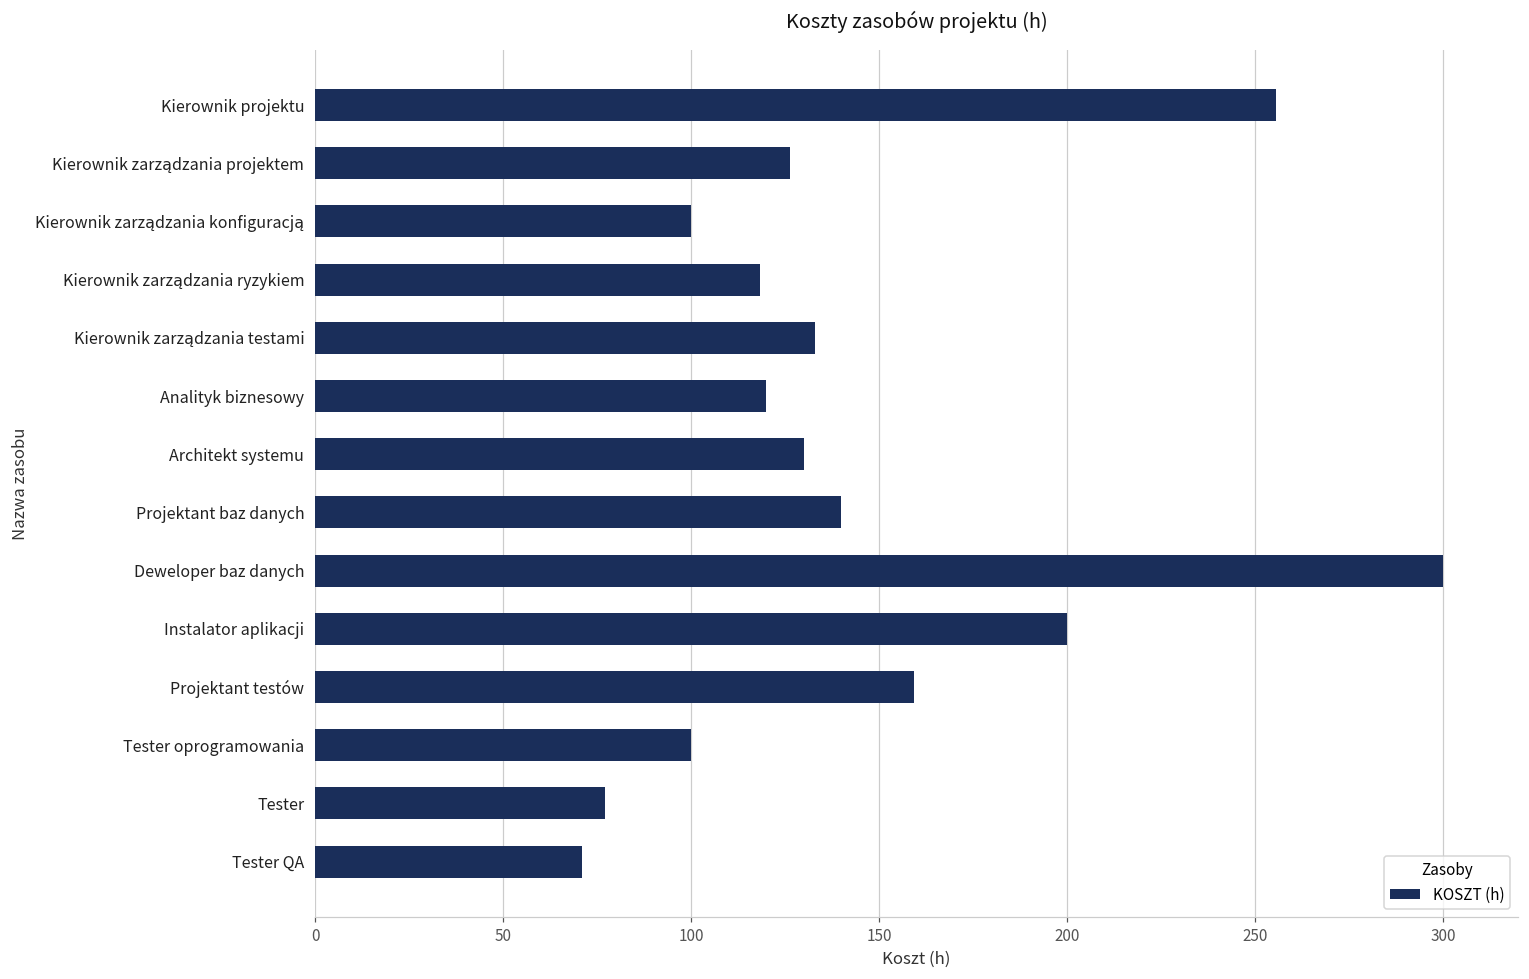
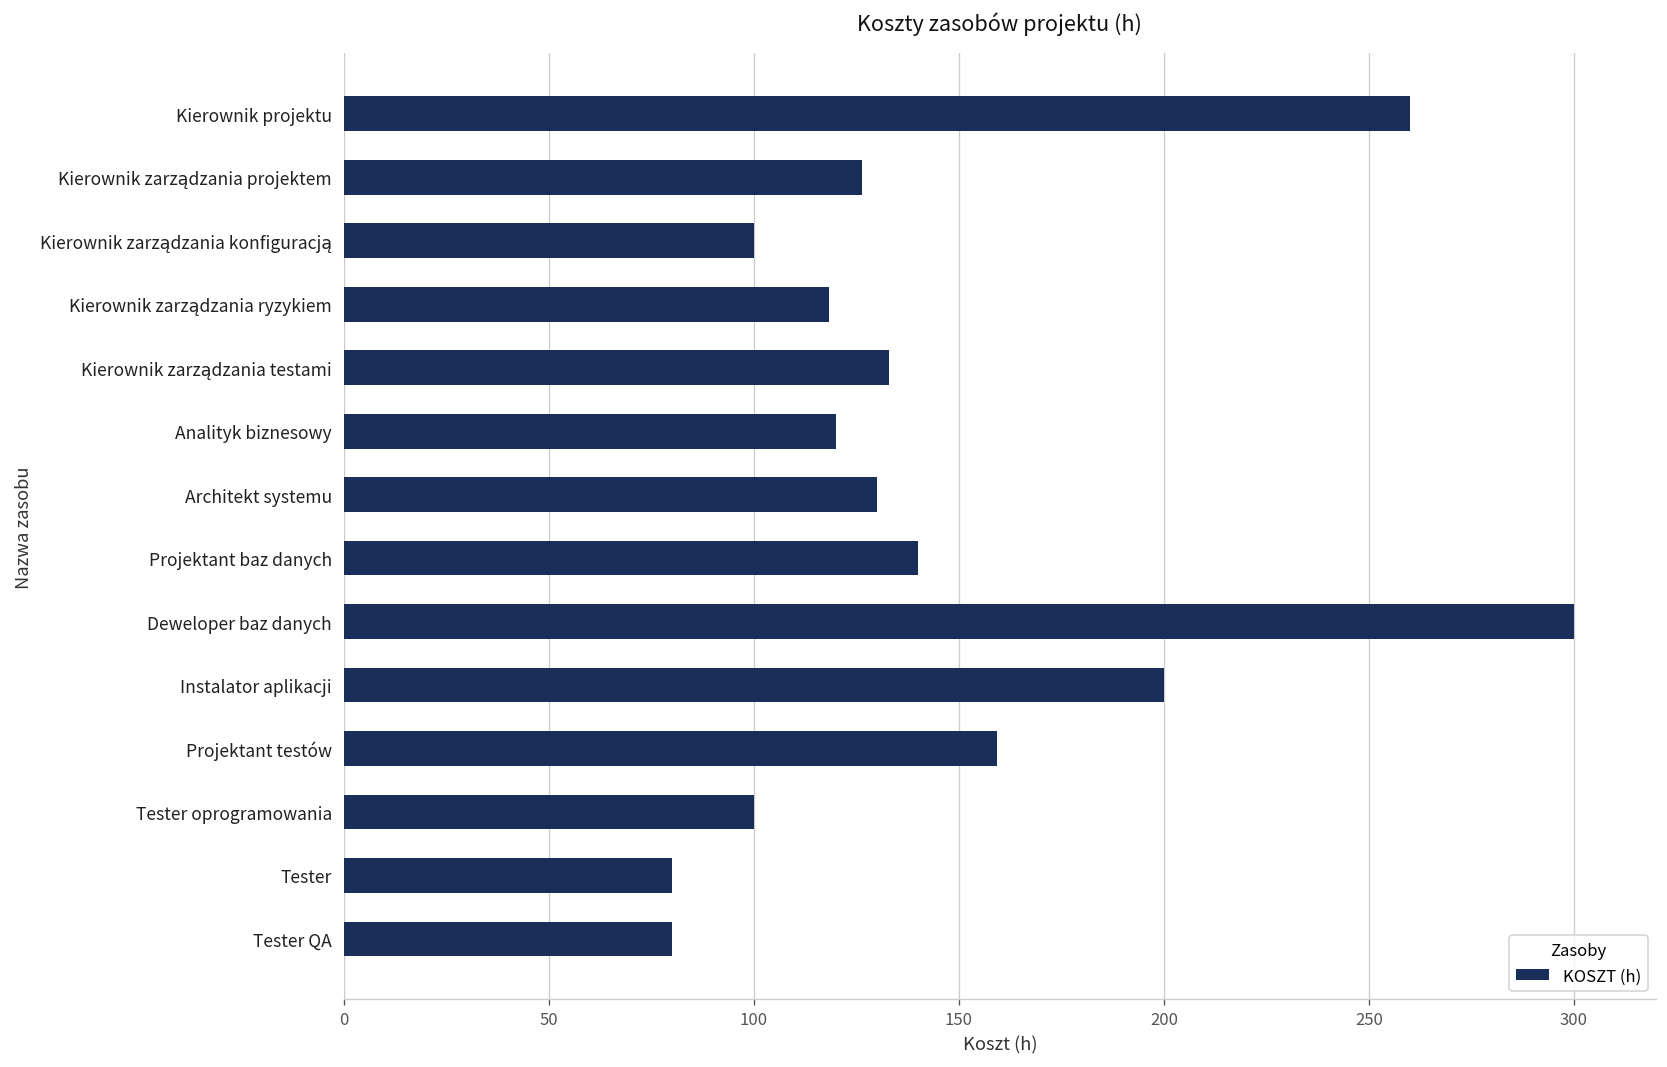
  {
-   "Kierownik projektu": 256,
+   "Kierownik projektu": 260,
    "Kierownik zarządzania projektem": 126,
    "Kierownik zarządzania konfiguracją": 100,
    "Kierownik zarządzania ryzykiem": 118,
    "Kierownik zarządzania testami": 133,
    "Analityk biznesowy": 120,
    "Architekt systemu": 130,
    "Projektant baz danych": 140,
    "Deweloper baz danych": 300,
    "Instalator aplikacji": 200,
    "Projektant testów": 159,
    "Tester oprogramowania": 100,
-   "Tester": 77,
-   "Tester QA": 71
+   "Tester": 80,
+   "Tester QA": 80
  }
